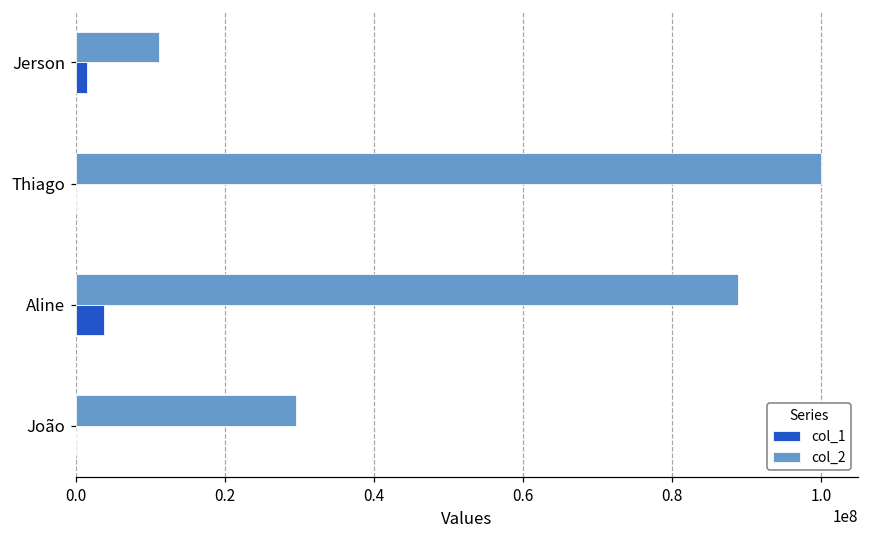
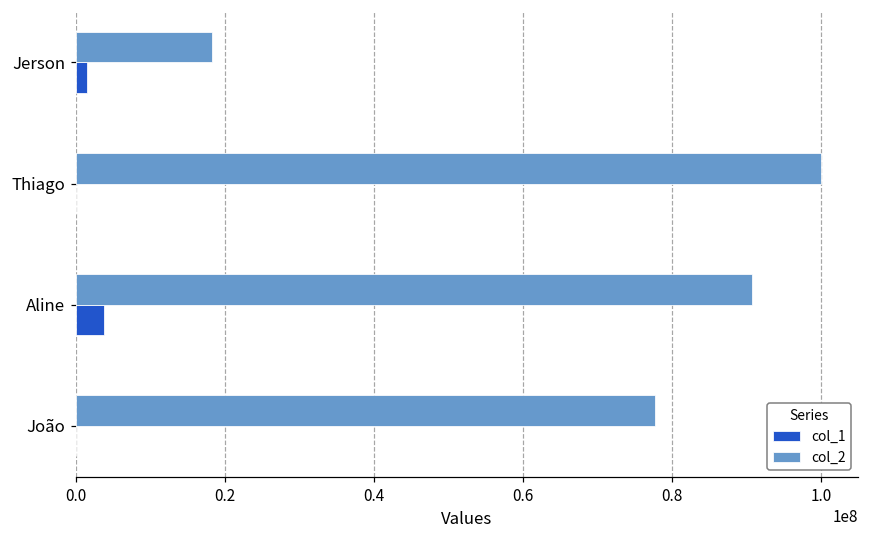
  {
    "col_1": {
      "Jerson": 2000000,
      "Aline": 4000000
    },
    "col_2": {
-     "Jerson": 11000000,
+     "Jerson": 18000000,
      "Thiago": 100000000,
-     "Aline": 89000000,
-     "João": 30000000
+     "Aline": 91000000,
+     "João": 78000000
    }
  }
